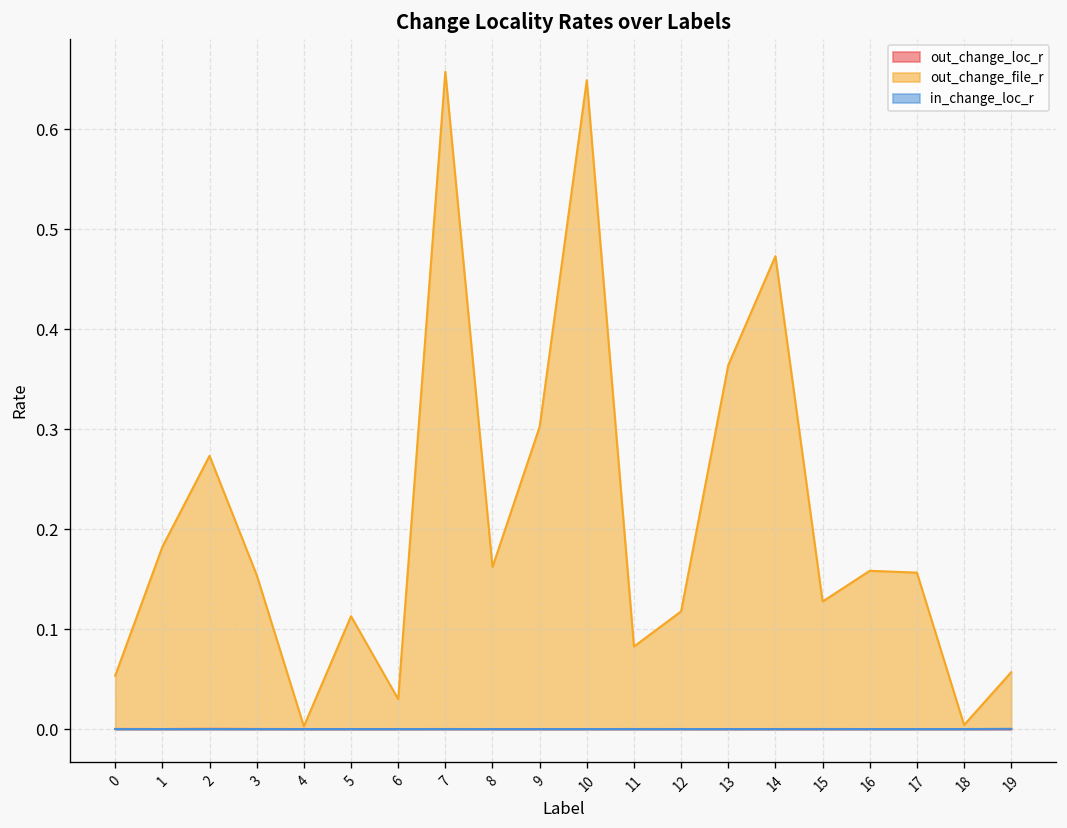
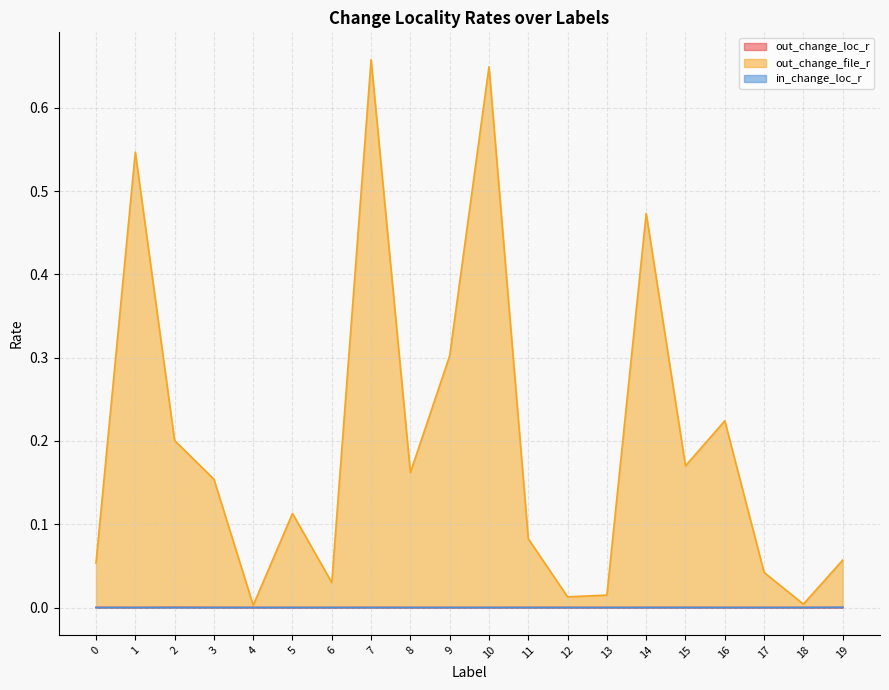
  {
    "out_change_file_r": {
      "0": 0.05,
-     "1": 0.18,
-     "2": 0.27,
+     "1": 0.55,
+     "2": 0.20,
      "3": 0.15,
      "5": 0.11,
      "6": 0.03,
      "7": 0.66,
      "8": 0.16,
      "9": 0.30,
      "10": 0.65,
      "11": 0.08,
-     "12": 0.12,
-     "13": 0.36,
+     "12": 0.01,
+     "13": 0.01,
      "14": 0.47,
-     "15": 0.13,
-     "16": 0.16,
-     "17": 0.16,
+     "15": 0.17,
+     "16": 0.22,
+     "17": 0.04,
      "18": 0.00,
      "19": 0.06
    }
  }
